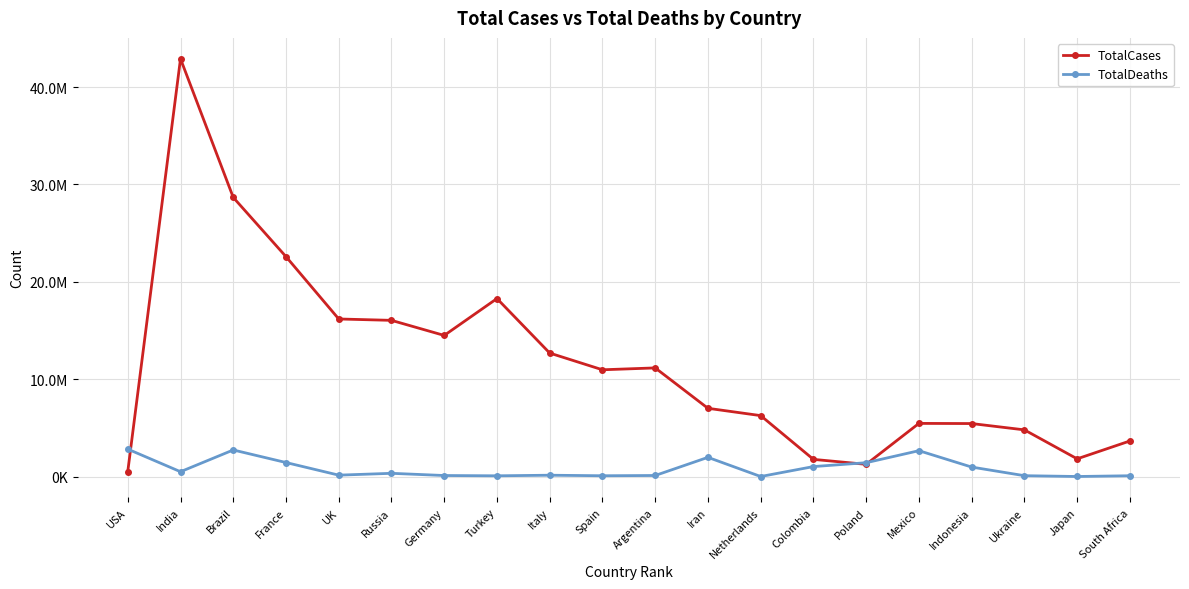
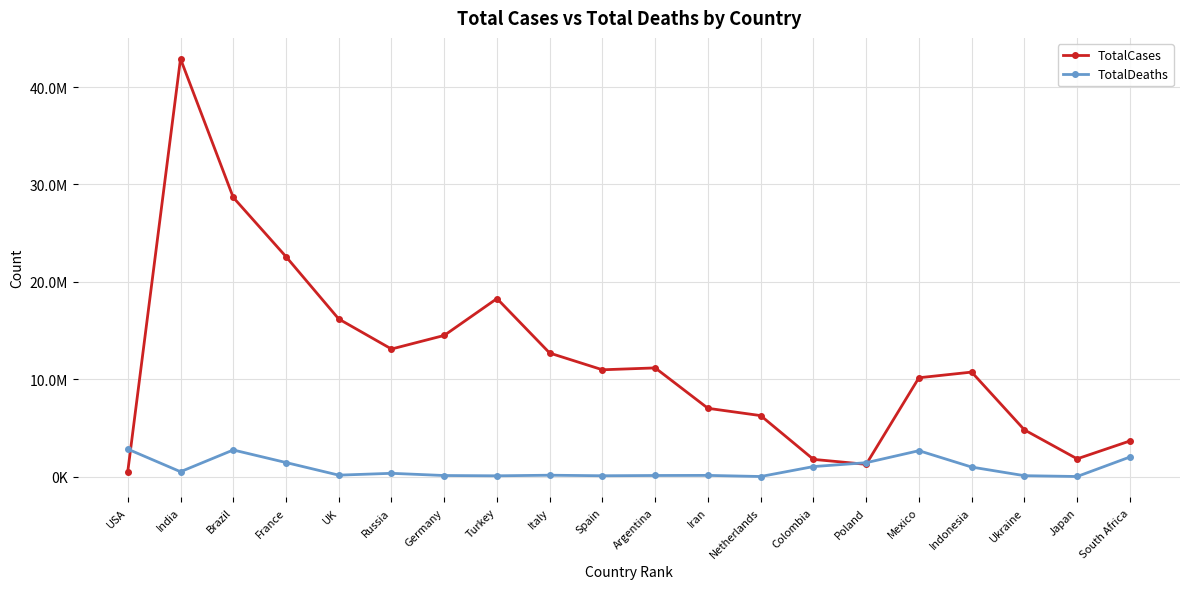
  {
    "TotalCases": {
      "USA": 1000000,
      "India": 43000000,
      "Brazil": 29000000,
      "France": 23000000,
      "UK": 16000000,
-     "Russia": 16000000,
+     "Russia": 13000000,
      "Germany": 15000000,
      "Turkey": 18000000,
      "Italy": 13000000,
      "Spain": 11000000,
      "Argentina": 11000000,
      "Iran": 7000000,
      "Netherlands": 6000000,
      "Colombia": 2000000,
-     "Mexico": 5000000,
-     "Indonesia": 5000000,
+     "Mexico": 10000000,
+     "Indonesia": 11000000,
      "Ukraine": 5000000,
      "Japan": 2000000,
      "South Africa": 4000000
    },
    "TotalDeaths": {
      "USA": 3000000,
      "India": 1000000,
      "Brazil": 3000000,
      "France": 1000000,
      "UK": 0,
      "Russia": 0,
      "Germany": 0,
      "Turkey": 0,
      "Italy": 0,
      "Spain": 0,
      "Argentina": 0,
-     "Iran": 2000000,
+     "Iran": 0,
      "Netherlands": 0,
      "Colombia": 1000000,
      "Mexico": 3000000,
      "Indonesia": 1000000,
      "Ukraine": 0,
      "Japan": 0,
-     "South Africa": 0
+     "South Africa": 2000000
    }
  }
